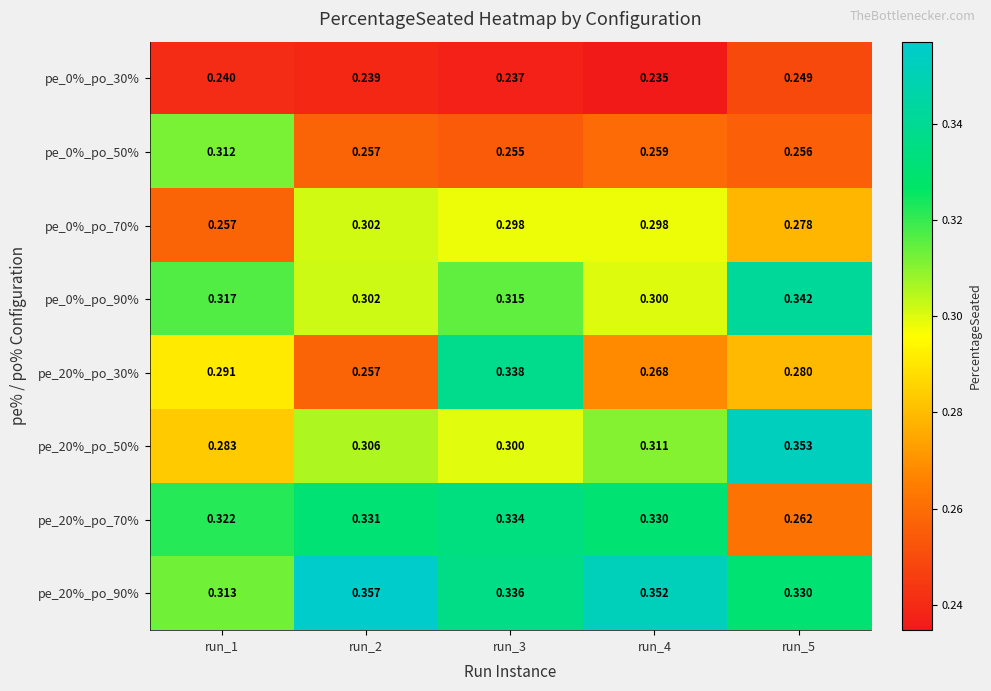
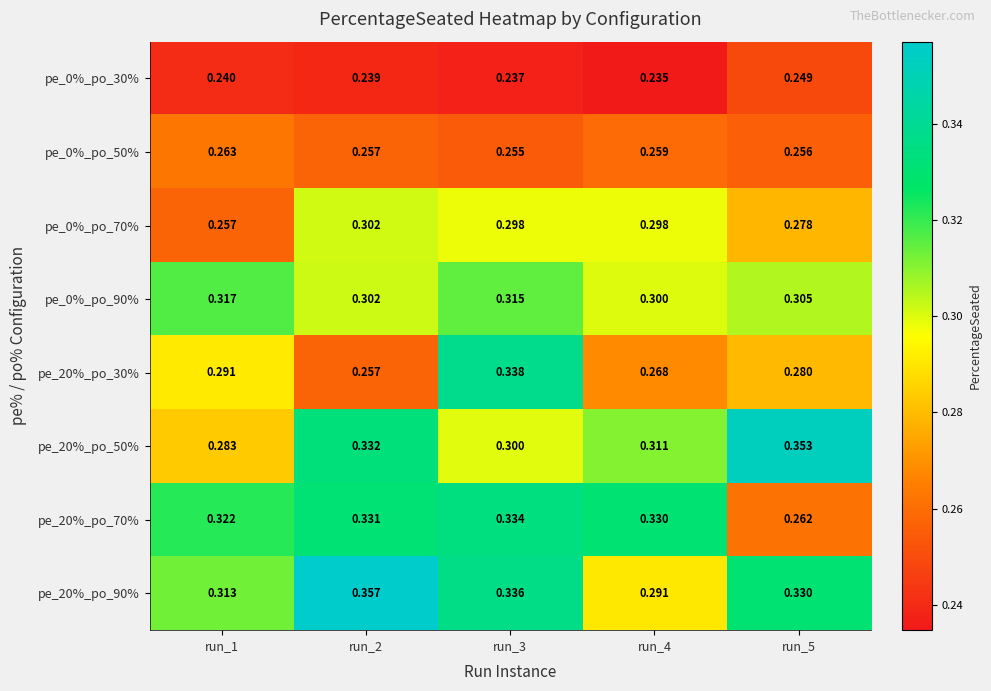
  {
    "pe_0%_po_30%": {
      "run_1": 0.240,
      "run_2": 0.239,
      "run_3": 0.237,
      "run_4": 0.235,
      "run_5": 0.249
    },
    "pe_0%_po_50%": {
-     "run_1": 0.312,
+     "run_1": 0.263,
      "run_2": 0.257,
      "run_3": 0.255,
      "run_4": 0.259,
      "run_5": 0.256
    },
    "pe_0%_po_70%": {
      "run_1": 0.257,
      "run_2": 0.302,
      "run_3": 0.298,
      "run_4": 0.298,
      "run_5": 0.278
    },
    "pe_0%_po_90%": {
      "run_1": 0.317,
      "run_2": 0.302,
      "run_3": 0.315,
      "run_4": 0.300,
-     "run_5": 0.342
+     "run_5": 0.305
    },
    "pe_20%_po_30%": {
      "run_1": 0.291,
      "run_2": 0.257,
      "run_3": 0.338,
      "run_4": 0.268,
      "run_5": 0.280
    },
    "pe_20%_po_50%": {
      "run_1": 0.283,
-     "run_2": 0.306,
+     "run_2": 0.332,
      "run_3": 0.300,
      "run_4": 0.311,
      "run_5": 0.353
    },
    "pe_20%_po_70%": {
      "run_1": 0.322,
      "run_2": 0.331,
      "run_3": 0.334,
      "run_4": 0.330,
      "run_5": 0.262
    },
    "pe_20%_po_90%": {
      "run_1": 0.313,
      "run_2": 0.357,
      "run_3": 0.336,
-     "run_4": 0.352,
+     "run_4": 0.291,
      "run_5": 0.330
    }
  }
